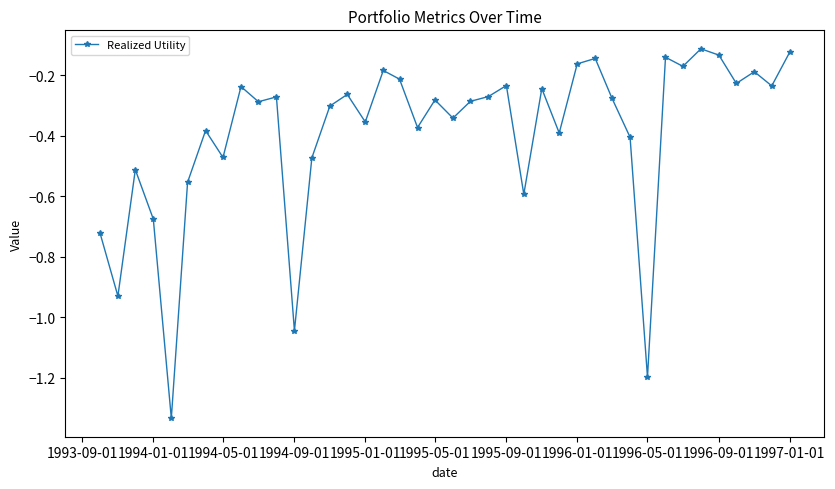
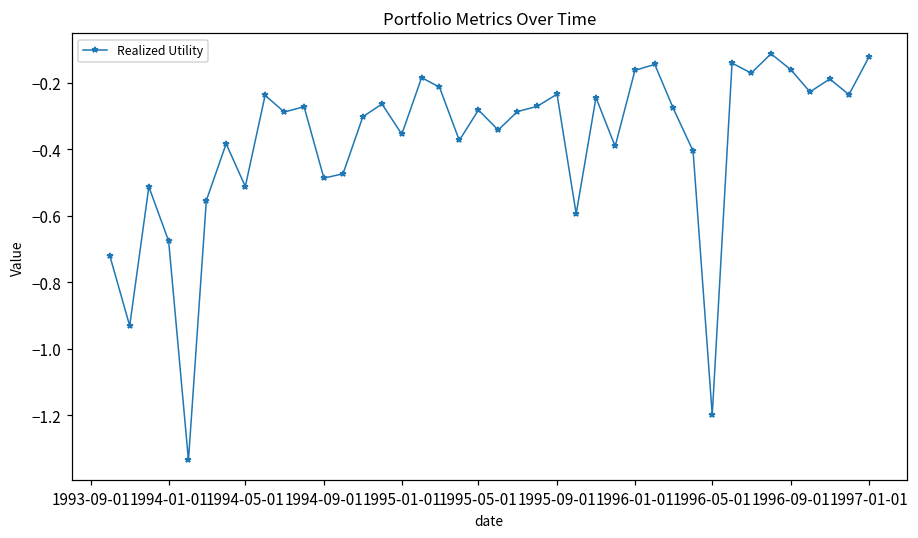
  {
    "1994-01-01": -0.68,
-   "1994-05-01": -0.47,
-   "1994-09-01": -1.04,
+   "1994-05-01": -0.51,
+   "1994-09-01": -0.49,
    "1995-01-01": -0.35,
    "1995-05-01": -0.28,
    "1995-09-01": -0.23,
    "1996-01-01": -0.16,
    "1996-05-01": -1.20,
-   "1996-09-01": -0.13,
+   "1996-09-01": -0.16,
    "1997-01-01": -0.12
  }
